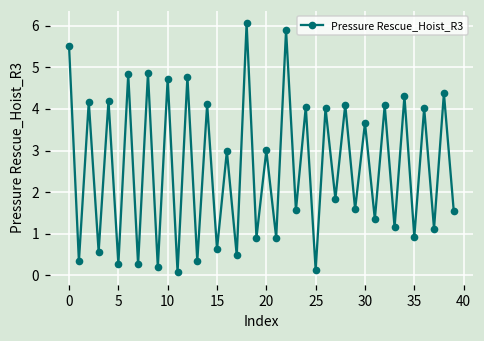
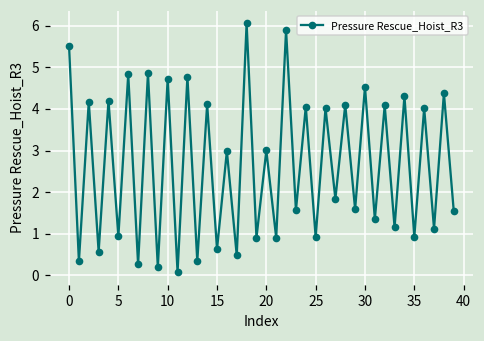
  {
    "0": 5.5,
-   "5": 0.3,
+   "5": 0.9,
    "10": 4.7,
    "15": 0.6,
    "20": 3.0,
-   "25": 0.1,
-   "30": 3.7,
+   "25": 0.9,
+   "30": 4.5,
    "35": 0.9
  }
